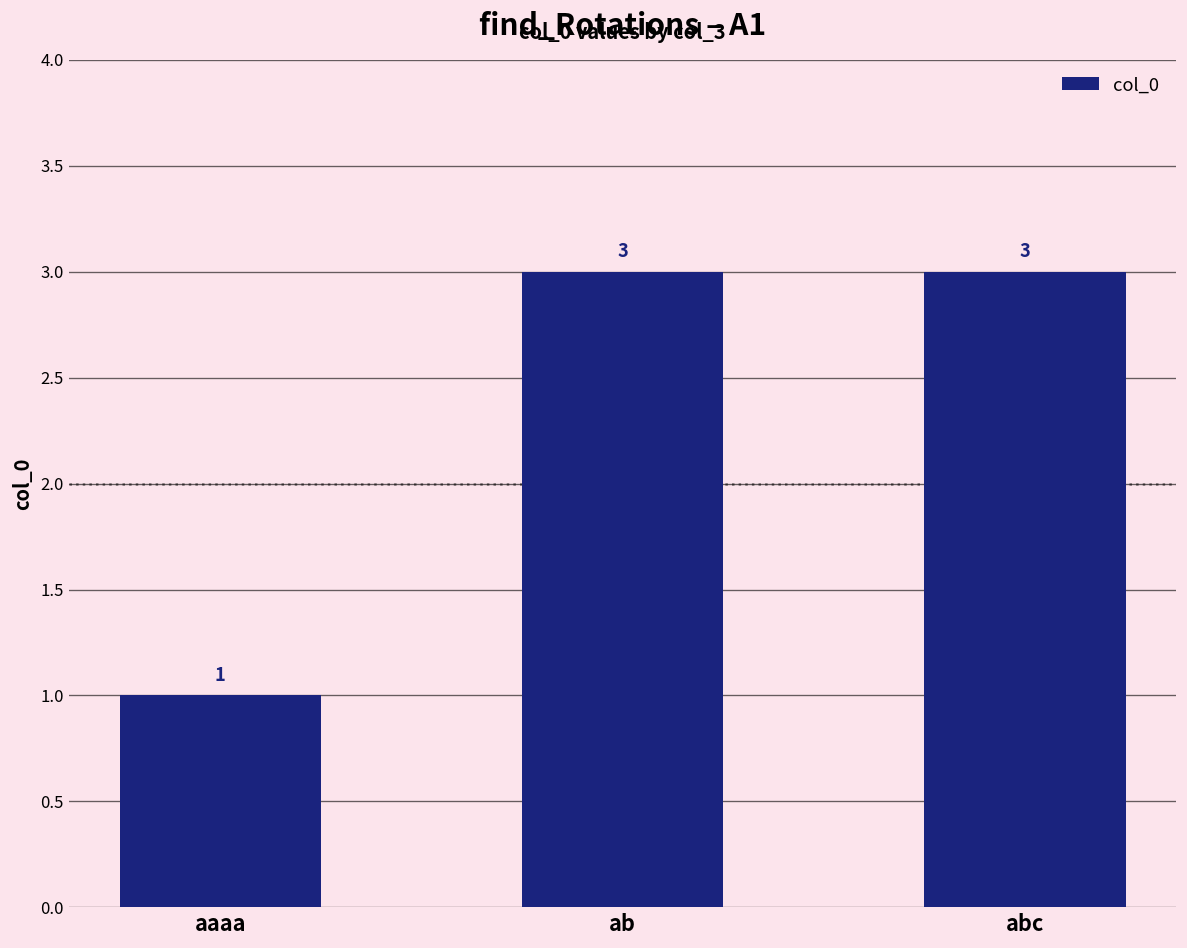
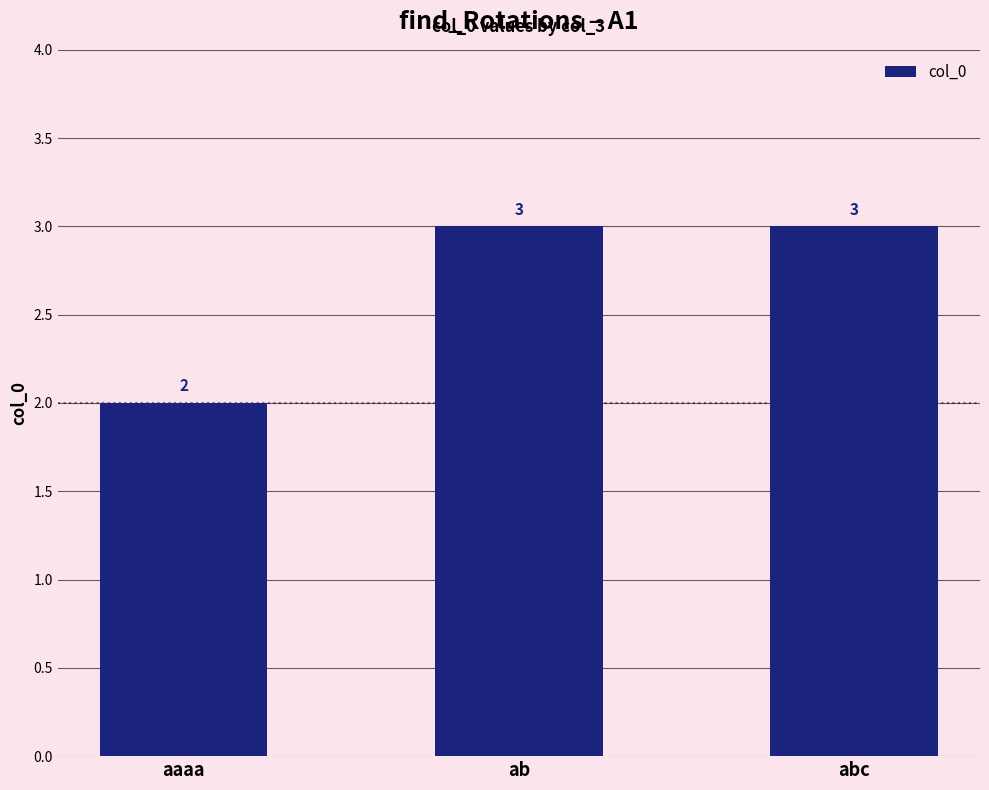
  {
-   "aaaa": 1,
+   "aaaa": 2,
    "ab": 3,
    "abc": 3
  }
